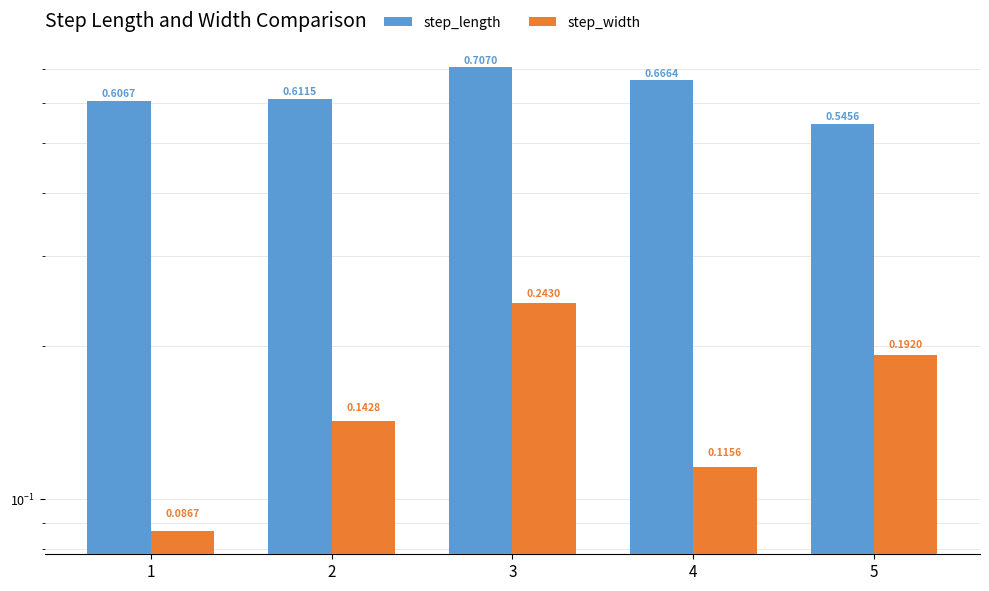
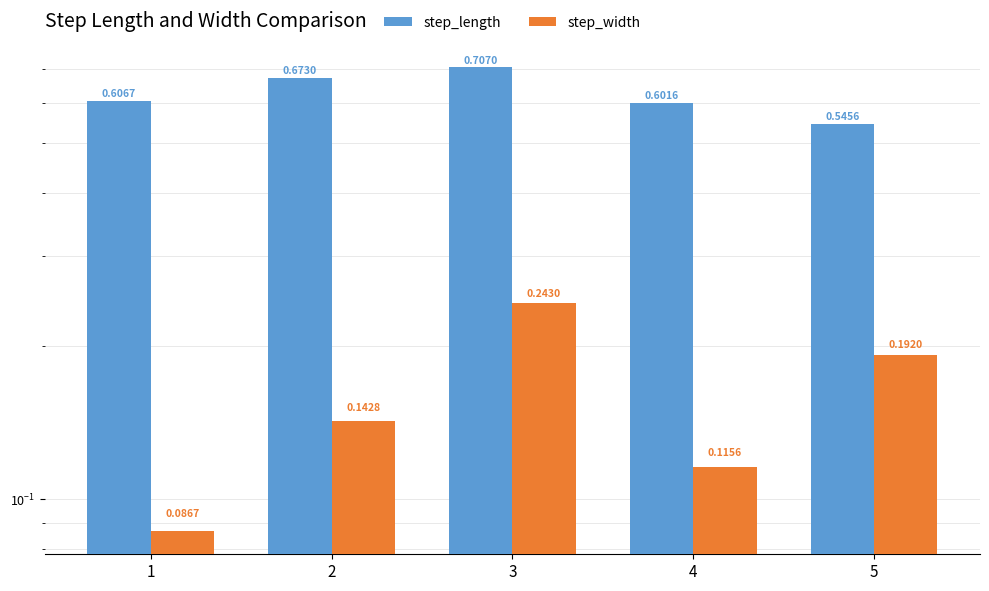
  {
    "step_length": {
      "1": 0.6067,
-     "2": 0.6115,
+     "2": 0.6730,
      "3": 0.7070,
-     "4": 0.6664,
+     "4": 0.6016,
      "5": 0.5456
    },
    "step_width": {
      "1": 0.0867,
      "2": 0.1428,
      "3": 0.2430,
      "4": 0.1156,
      "5": 0.1920
    }
  }
